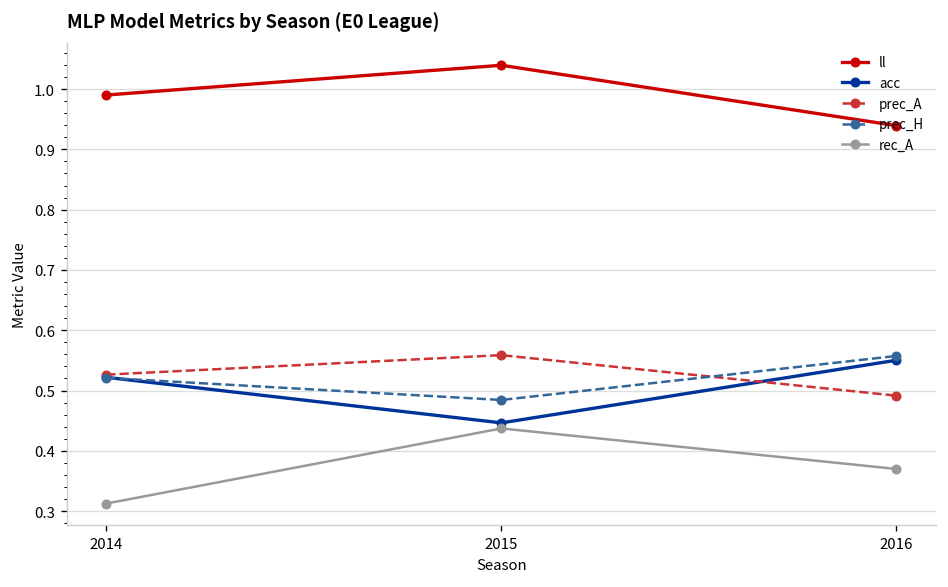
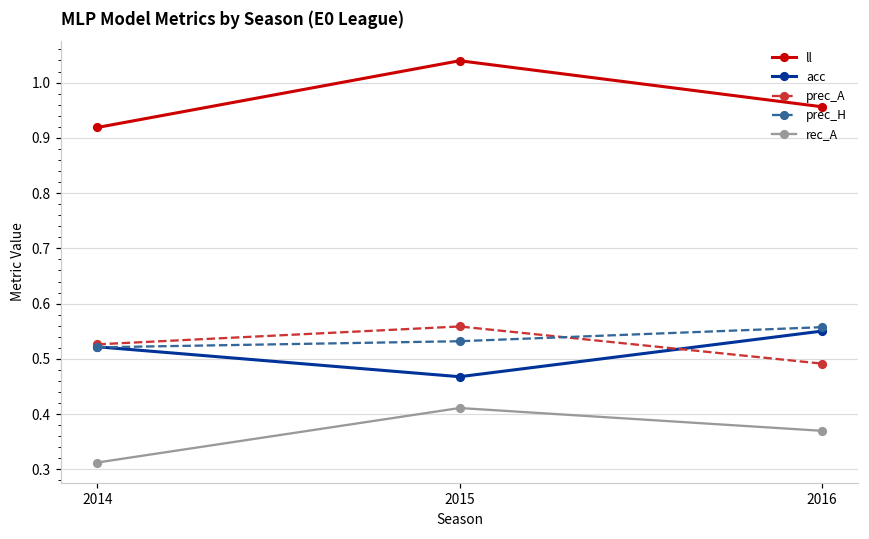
  {
    "ll": {
-     "2014": 0.99,
+     "2014": 0.92,
      "2015": 1.04,
-     "2016": 0.94
+     "2016": 0.96
    },
    "acc": {
-     "2015": 0.45,
+     "2015": 0.47,
      "2016": 0.55
    },
    "prec_A": {
      "2015": 0.56,
      "2016": 0.49
    },
    "prec_H": {
-     "2015": 0.48,
+     "2015": 0.53,
      "2016": 0.56
    },
    "rec_A": {
      "2014": 0.31,
-     "2015": 0.44,
+     "2015": 0.41,
      "2016": 0.37
    }
  }
